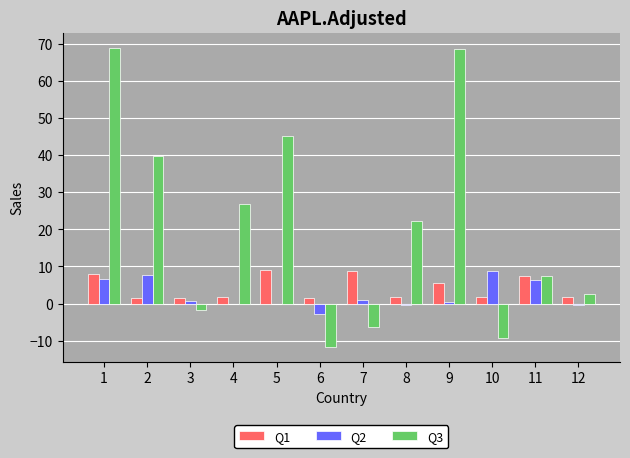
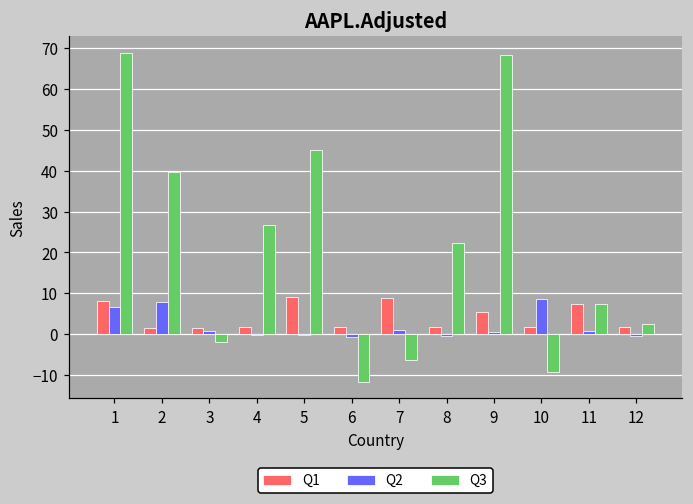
  {
    "Q1": {
      "1": 8,
      "2": 2,
      "3": 2,
      "4": 2,
      "5": 9,
      "6": 2,
      "7": 9,
      "8": 2,
      "9": 6,
      "10": 2,
      "11": 7,
      "12": 2
    },
    "Q2": {
      "1": 7,
      "2": 8,
      "3": 1,
-     "6": -3,
+     "6": -1,
      "7": 1,
      "10": 9,
-     "11": 6
+     "11": 1
    },
    "Q3": {
      "1": 69,
      "2": 40,
      "3": -2,
      "4": 27,
      "5": 45,
      "6": -12,
      "7": -6,
      "8": 22,
      "9": 68,
      "10": -9,
      "11": 7,
      "12": 3
    }
  }
